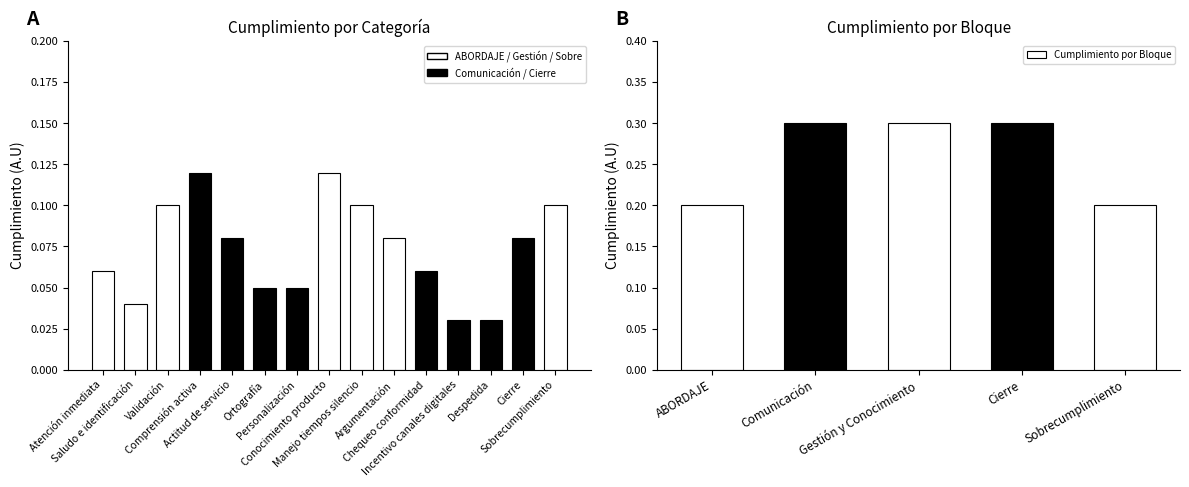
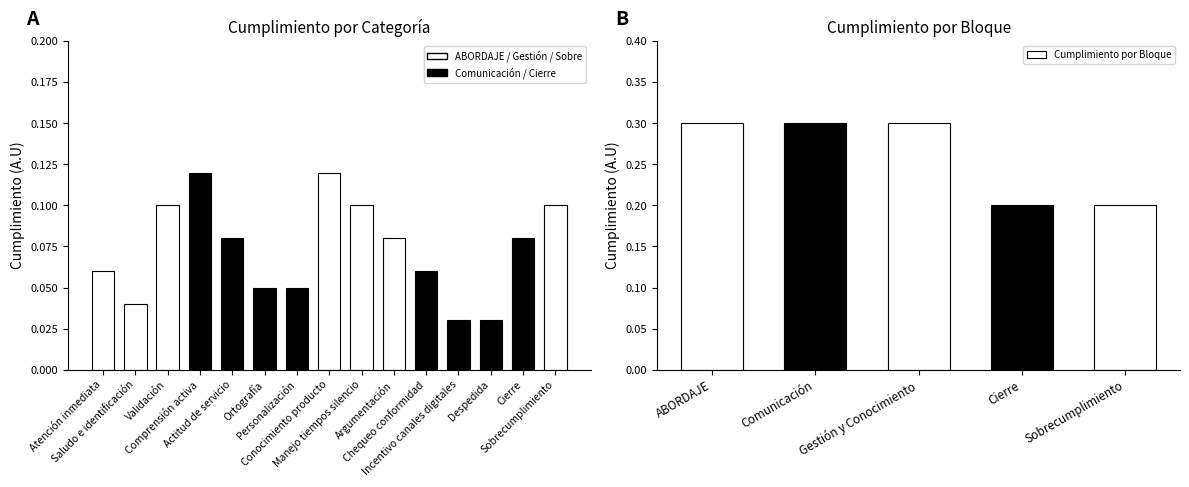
  {
    "Cumplimiento por Categoría": {
      "Atención inmediata": 0.060,
      "Saludo e identificación": 0.040,
      "Validación": 0.100,
      "Comprensión activa": 0.120,
      "Actitud de servicio": 0.080,
      "Ortografía": 0.050,
      "Personalización": 0.050,
      "Conocimiento producto": 0.120,
      "Manejo tiempos silencio": 0.100,
      "Argumentación": 0.080,
      "Chequeo conformidad": 0.060,
      "Incentivo canales digitales": 0.030,
      "Despedida": 0.030,
      "Cierre": 0.080,
      "Sobrecumplimiento": 0.100
    },
    "Cumplimiento por Bloque": {
-     "ABORDAJE": 0.2,
+     "ABORDAJE": 0.3,
      "Comunicación": 0.3,
      "Gestión y Conocimiento": 0.3,
-     "Cierre": 0.3,
+     "Cierre": 0.2,
      "Sobrecumplimiento": 0.2
    }
  }
